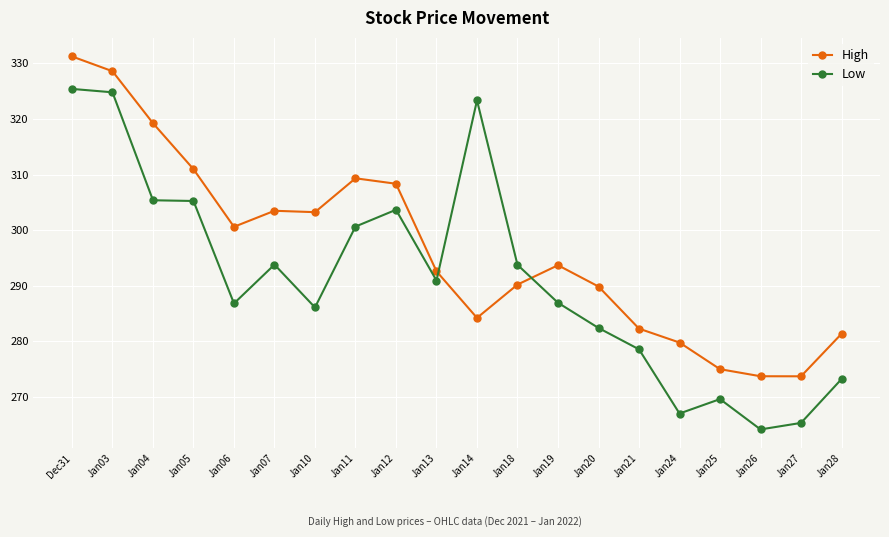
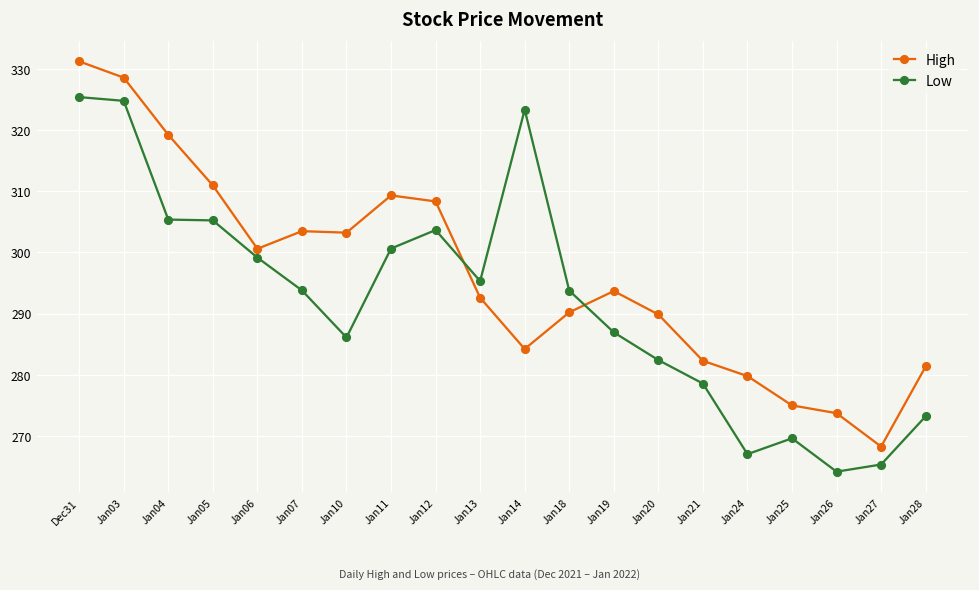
  {
    "High": {
      "Dec31": 331,
      "Jan03": 329,
      "Jan04": 319,
      "Jan05": 311,
      "Jan06": 301,
      "Jan07": 303,
      "Jan10": 303,
      "Jan11": 309,
      "Jan12": 308,
      "Jan13": 293,
      "Jan14": 284,
      "Jan18": 290,
      "Jan19": 294,
      "Jan20": 290,
      "Jan21": 282,
      "Jan24": 280,
      "Jan25": 275,
      "Jan26": 274,
-     "Jan27": 274,
+     "Jan27": 268,
      "Jan28": 281
    },
    "Low": {
      "Dec31": 325,
      "Jan03": 325,
      "Jan04": 305,
      "Jan05": 305,
-     "Jan06": 287,
+     "Jan06": 299,
      "Jan07": 294,
      "Jan10": 286,
      "Jan11": 301,
      "Jan12": 304,
-     "Jan13": 291,
+     "Jan13": 295,
      "Jan14": 323,
      "Jan18": 294,
      "Jan19": 287,
      "Jan20": 282,
      "Jan21": 279,
      "Jan24": 267,
      "Jan25": 270,
      "Jan26": 264,
      "Jan27": 265,
      "Jan28": 273
    }
  }
